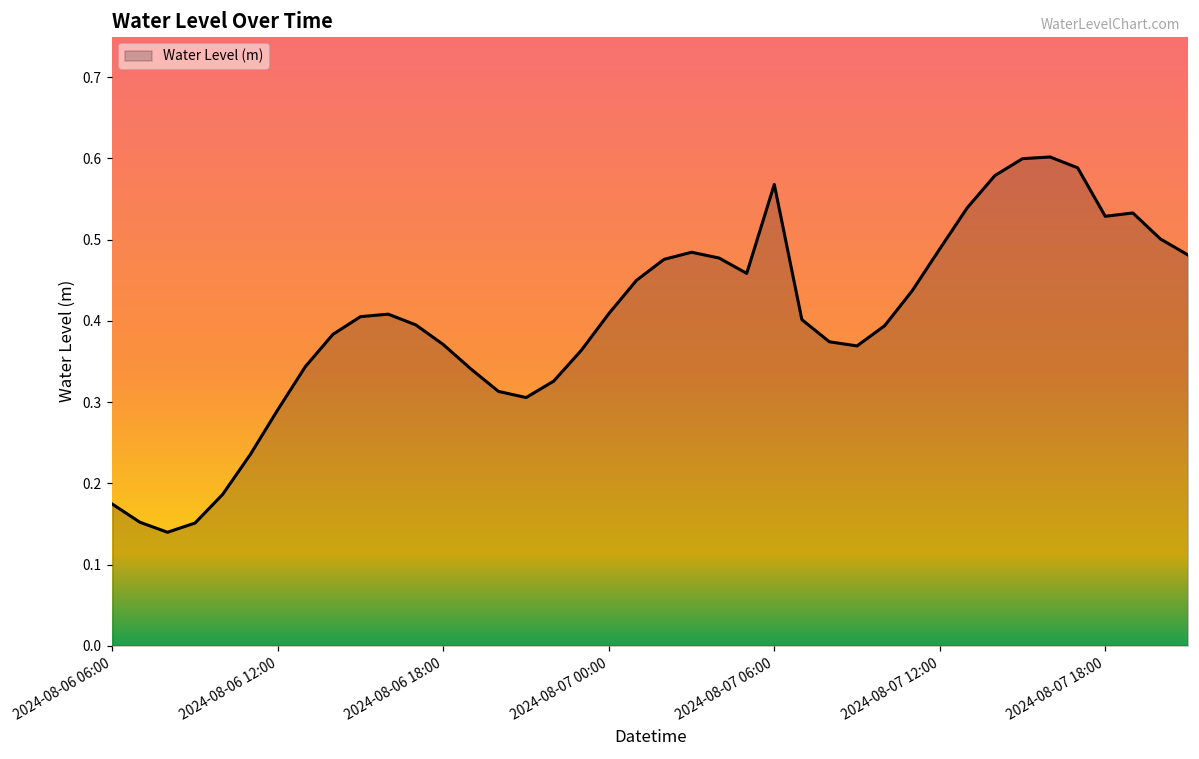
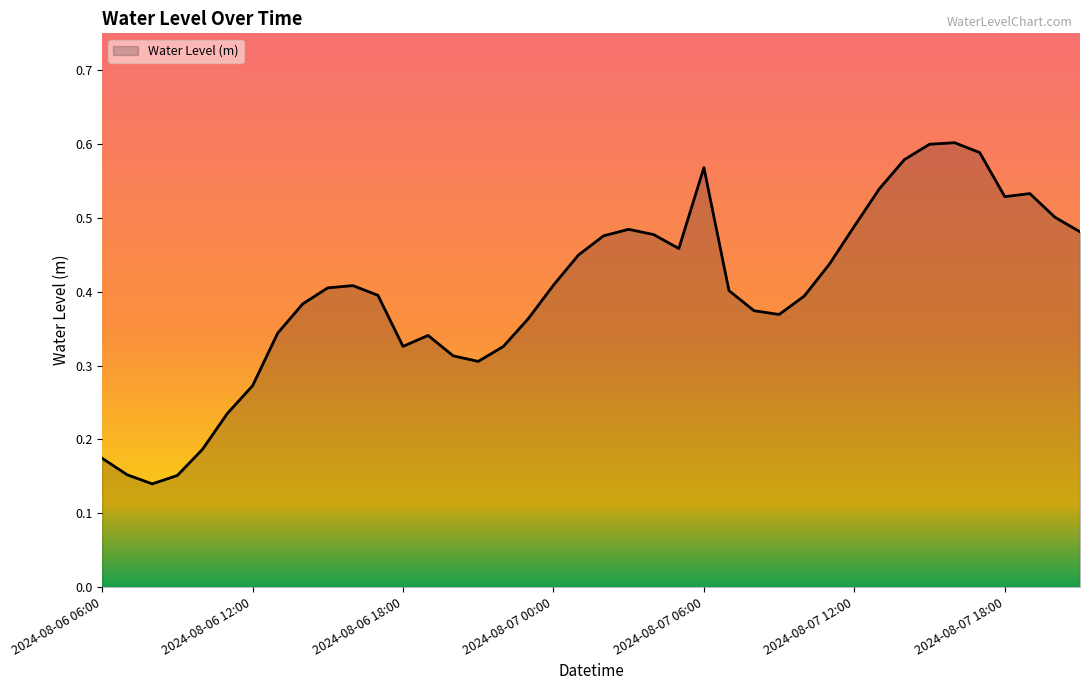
  {
    "2024-08-06 06:00": 0.17,
-   "2024-08-06 12:00": 0.29,
-   "2024-08-06 18:00": 0.37,
+   "2024-08-06 12:00": 0.27,
+   "2024-08-06 18:00": 0.33,
    "2024-08-07 00:00": 0.41,
    "2024-08-07 06:00": 0.57,
    "2024-08-07 12:00": 0.49,
    "2024-08-07 18:00": 0.53
  }
